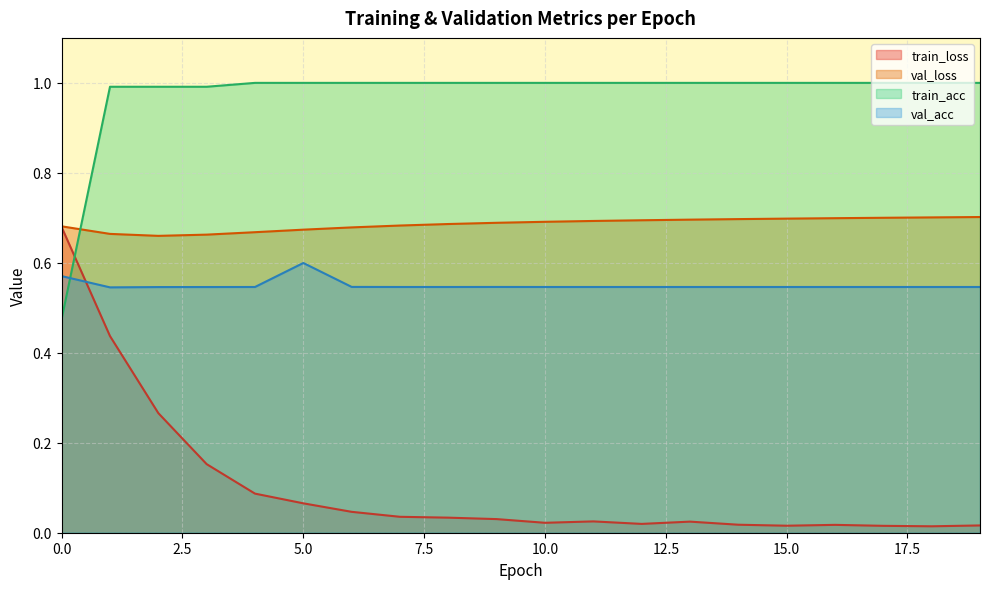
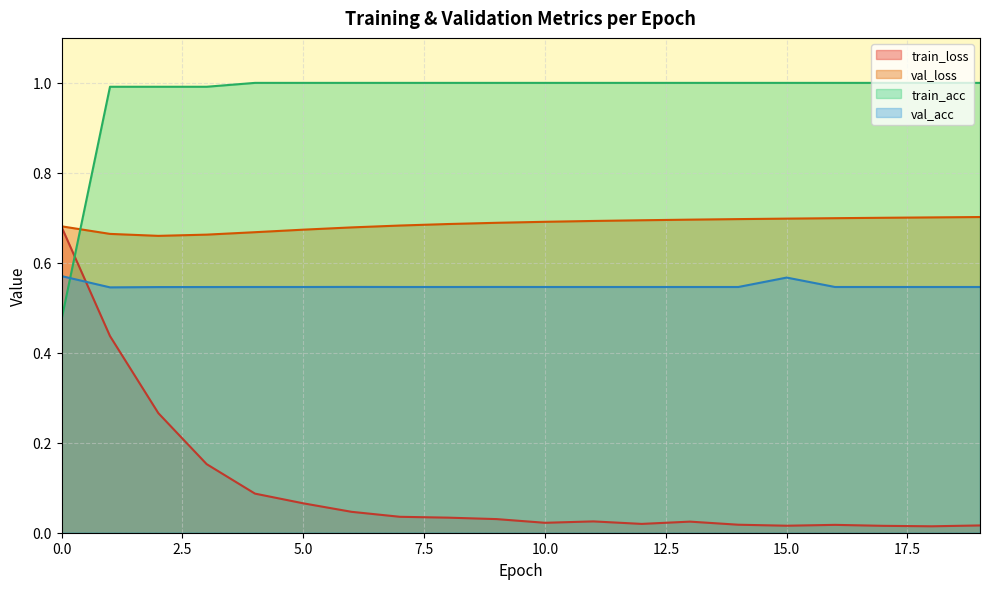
  {
    "train_acc": {
      "0.0": 0.48,
      "5.0": 1.00,
      "10.0": 1.00,
      "15.0": 1.00
    },
    "val_acc": {
      "0.0": 0.57,
-     "5.0": 0.60,
+     "5.0": 0.55,
      "10.0": 0.55,
-     "15.0": 0.55
+     "15.0": 0.57
    }
  }
